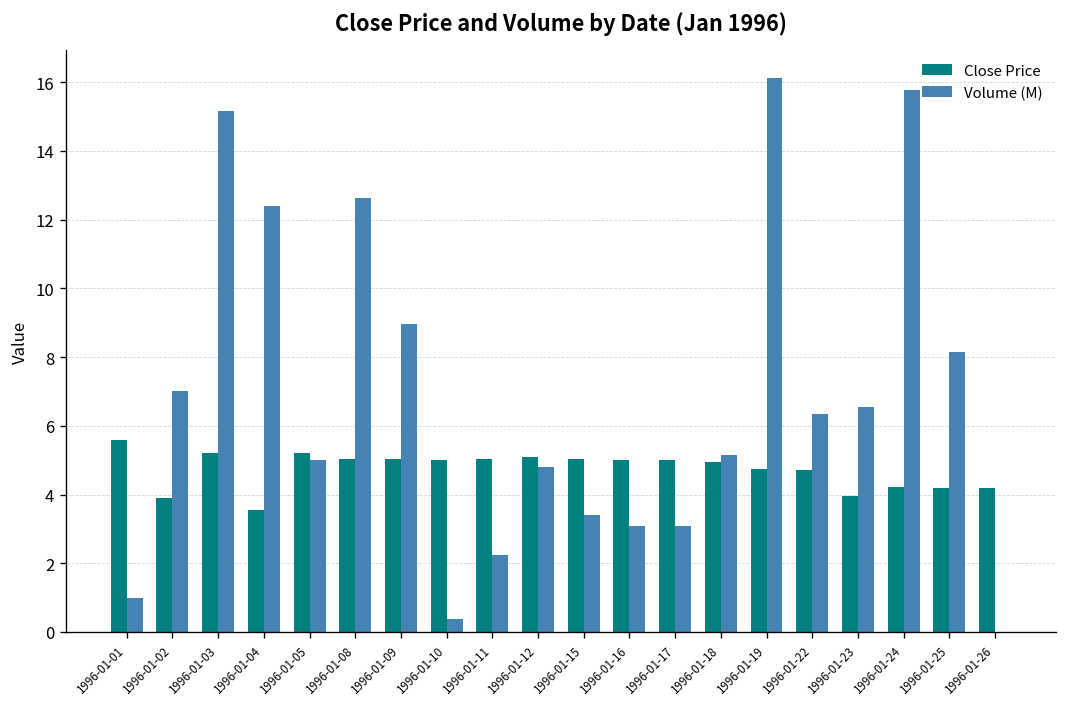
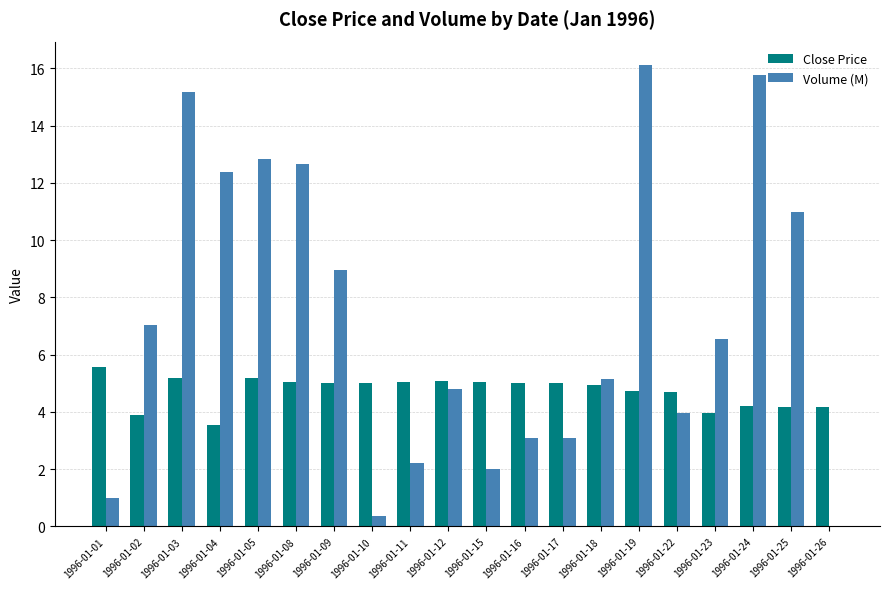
  {
    "Close Price": {
      "1996-01-01": 5.6,
      "1996-01-02": 3.9,
      "1996-01-03": 5.2,
      "1996-01-04": 3.5,
      "1996-01-05": 5.2,
      "1996-01-08": 5.0,
      "1996-01-09": 5.0,
      "1996-01-10": 5.0,
      "1996-01-11": 5.0,
      "1996-01-12": 5.1,
      "1996-01-15": 5.0,
      "1996-01-16": 5.0,
      "1996-01-17": 5.0,
      "1996-01-18": 5.0,
      "1996-01-19": 4.7,
      "1996-01-22": 4.7,
      "1996-01-23": 4.0,
      "1996-01-24": 4.2,
      "1996-01-25": 4.2,
      "1996-01-26": 4.2
    },
    "Volume (M)": {
      "1996-01-01": 1.0,
      "1996-01-02": 7.0,
      "1996-01-03": 15.2,
      "1996-01-04": 12.4,
-     "1996-01-05": 5.0,
+     "1996-01-05": 12.9,
      "1996-01-08": 12.6,
      "1996-01-09": 9.0,
      "1996-01-10": 0.4,
      "1996-01-11": 2.2,
      "1996-01-12": 4.8,
-     "1996-01-15": 3.4,
+     "1996-01-15": 2.0,
      "1996-01-16": 3.1,
      "1996-01-17": 3.1,
      "1996-01-18": 5.1,
      "1996-01-19": 16.1,
-     "1996-01-22": 6.3,
+     "1996-01-22": 3.9,
      "1996-01-23": 6.5,
      "1996-01-24": 15.8,
-     "1996-01-25": 8.1,
+     "1996-01-25": 11.0,
      "1996-01-26": 0.0
    }
  }
